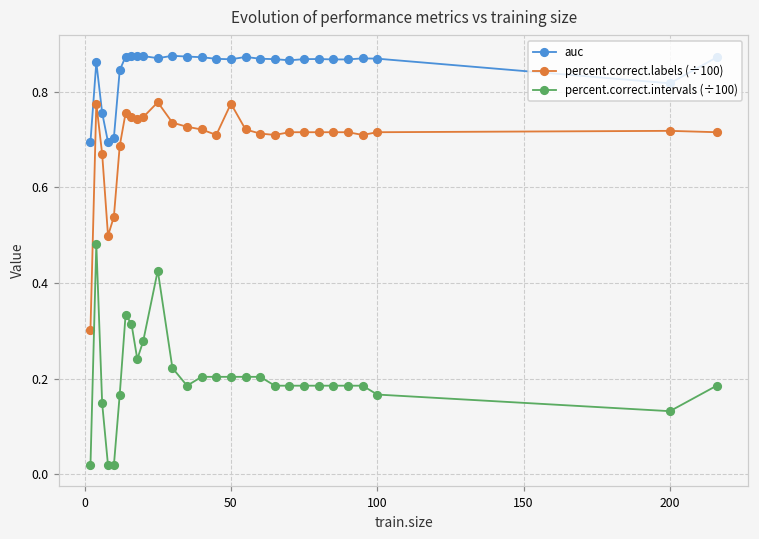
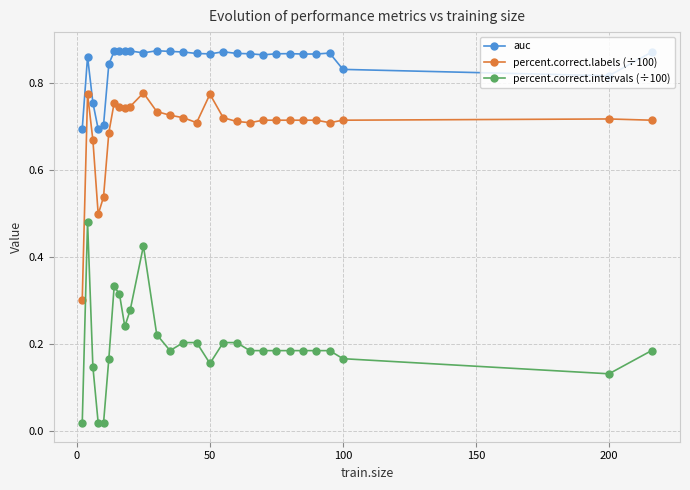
  {
    "auc": {
      "50": 0.87,
-     "100": 0.87
+     "100": 0.83
    },
    "percent.correct.labels (÷100)": {
      "50": 0.77,
      "100": 0.72,
      "200": 0.72
    },
    "percent.correct.intervals (÷100)": {
-     "50": 0.20,
+     "50": 0.16,
      "100": 0.17,
      "200": 0.13
    }
  }
